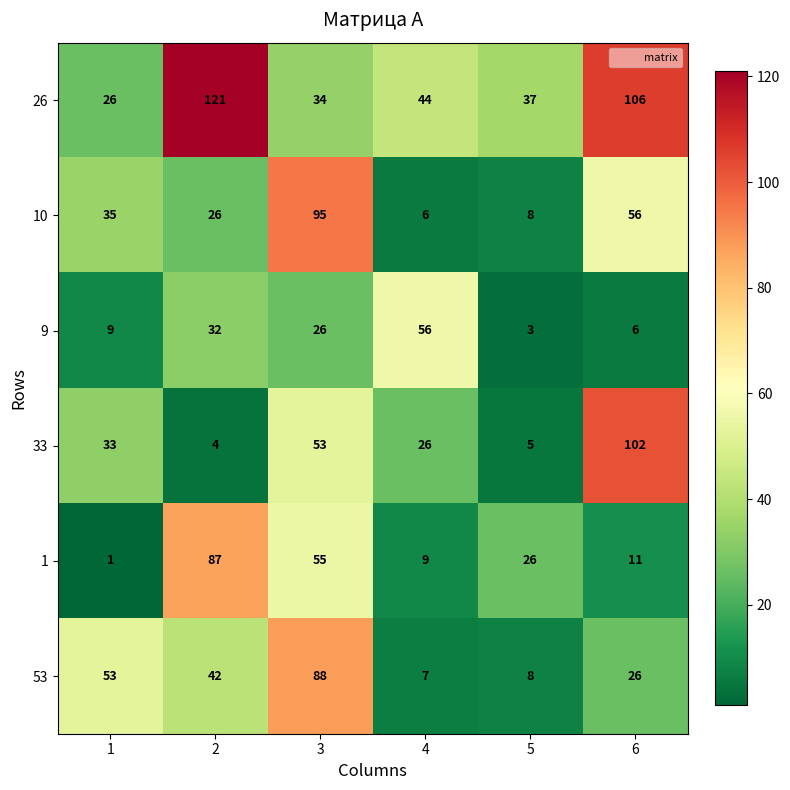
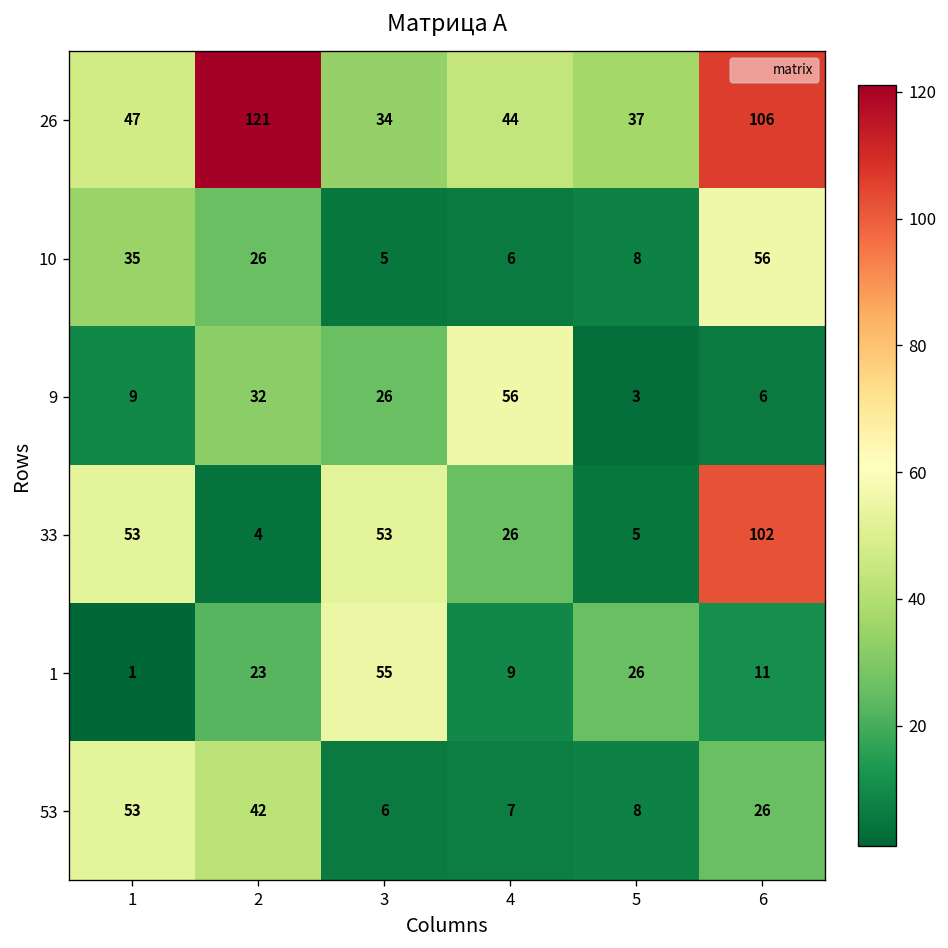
  {
    "26": {
-     "1": 26,
+     "1": 47,
      "2": 121,
      "3": 34,
      "4": 44,
      "5": 37,
      "6": 106
    },
    "10": {
      "1": 35,
      "2": 26,
-     "3": 95,
+     "3": 5,
      "4": 6,
      "5": 8,
      "6": 56
    },
    "9": {
      "1": 9,
      "2": 32,
      "3": 26,
      "4": 56,
      "5": 3,
      "6": 6
    },
    "33": {
-     "1": 33,
+     "1": 53,
      "2": 4,
      "3": 53,
      "4": 26,
      "5": 5,
      "6": 102
    },
    "1": {
      "1": 1,
-     "2": 87,
+     "2": 23,
      "3": 55,
      "4": 9,
      "5": 26,
      "6": 11
    },
    "53": {
      "1": 53,
      "2": 42,
-     "3": 88,
+     "3": 6,
      "4": 7,
      "5": 8,
      "6": 26
    }
  }
